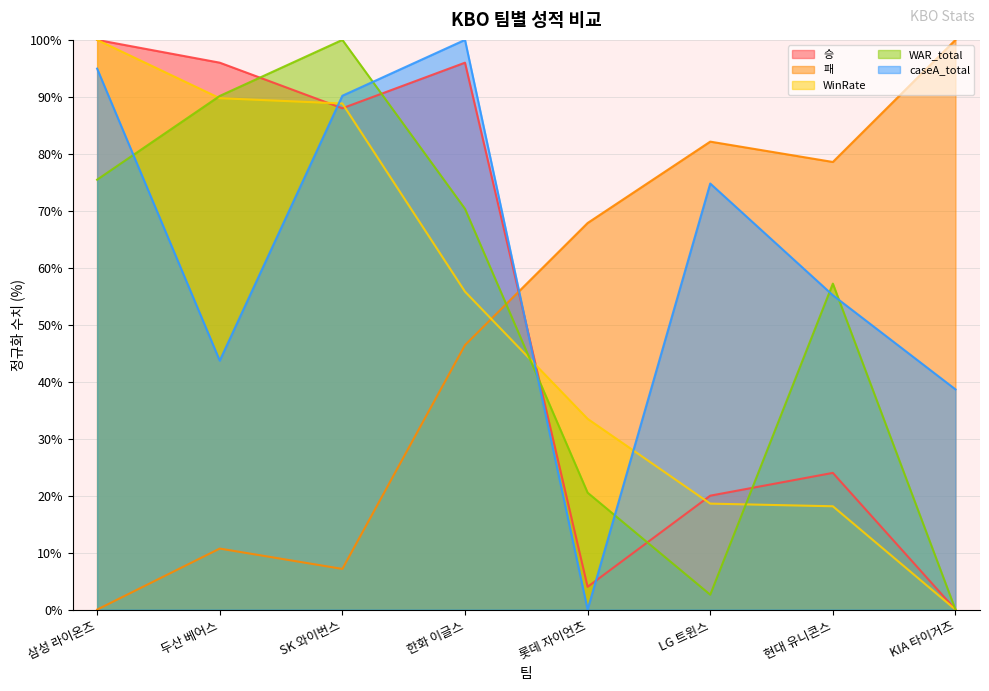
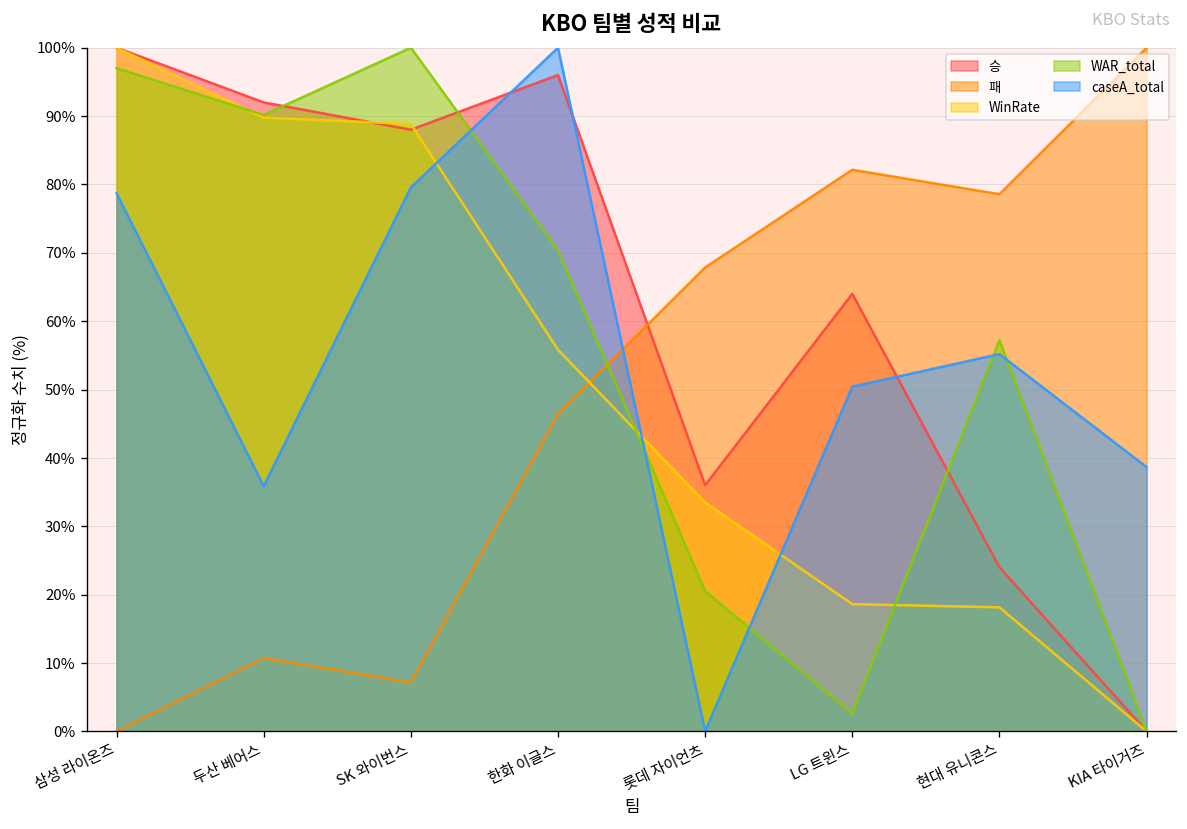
  {
    "승": {
-     "두산 베어스": "96%",
+     "두산 베어스": "92%",
      "SK 와이번스": "88%",
      "한화 이글스": "96%",
-     "롯데 자이언츠": "4%",
-     "LG 트윈스": "20%",
+     "롯데 자이언츠": "36%",
+     "LG 트윈스": "64%",
      "현대 유니콘스": "24%"
    },
    "WAR_total": {
-     "삼성 라이온즈": "75%",
+     "삼성 라이온즈": "97%",
      "SK 와이번스": "100%",
      "한화 이글스": "70%",
      "롯데 자이언츠": "21%",
      "LG 트윈스": "3%",
      "현대 유니콘스": "57%"
    },
    "caseA_total": {
-     "삼성 라이온즈": "95%",
-     "두산 베어스": "44%",
-     "SK 와이번스": "90%",
+     "삼성 라이온즈": "79%",
+     "두산 베어스": "36%",
+     "SK 와이번스": "80%",
      "한화 이글스": "100%",
      "롯데 자이언츠": "0%",
-     "LG 트윈스": "75%",
+     "LG 트윈스": "50%",
      "현대 유니콘스": "55%",
      "KIA 타이거즈": "39%"
    }
  }
